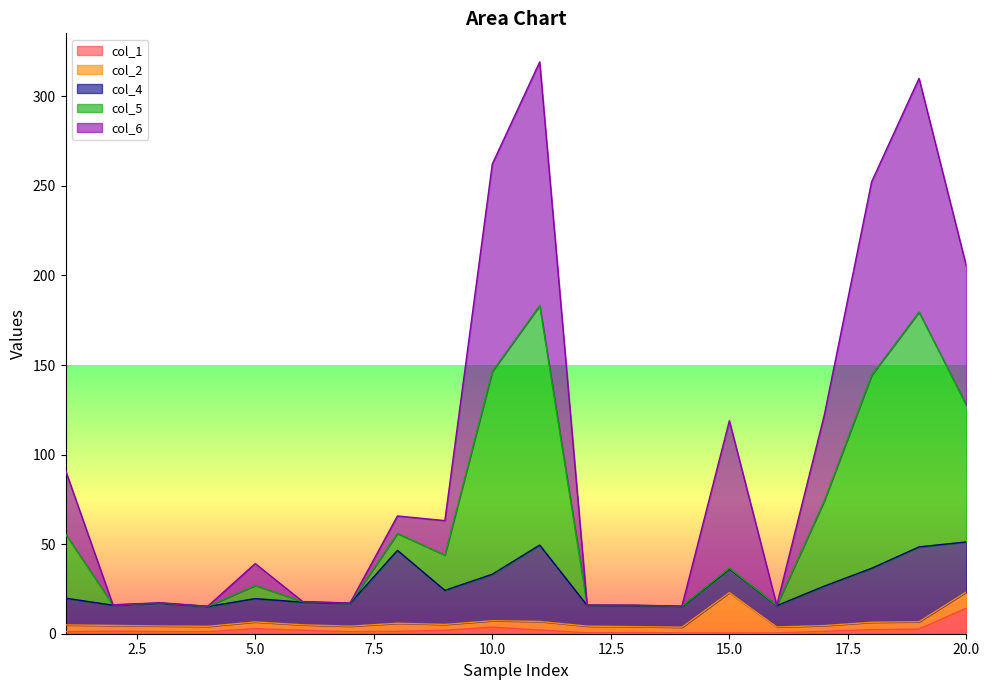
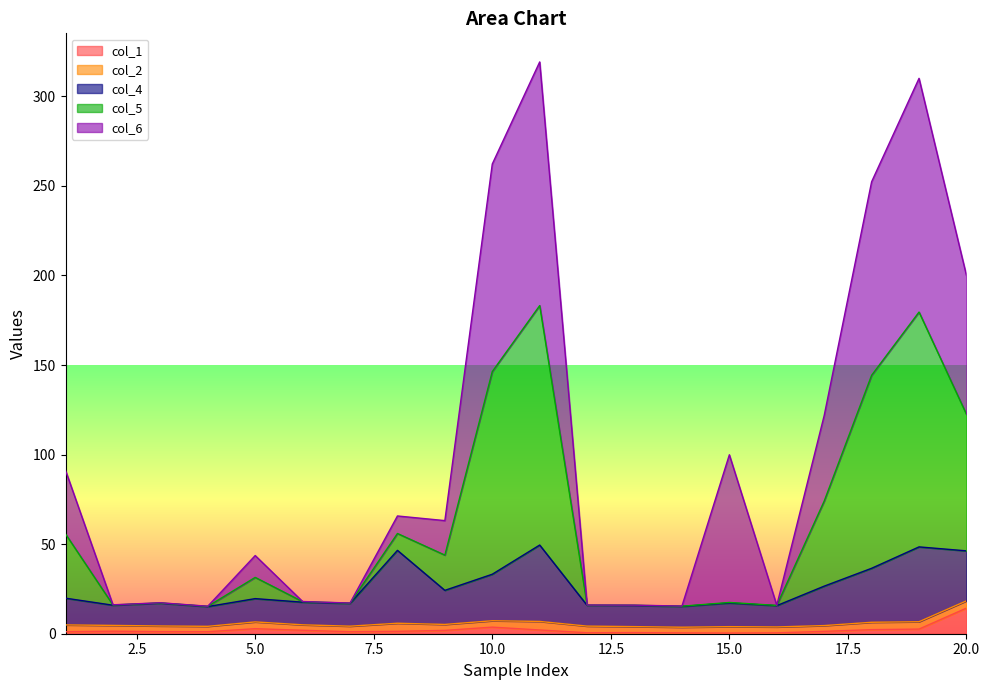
  {
    "col_1": {
      "5.0": 3,
      "10.0": 4,
      "15.0": 0,
      "20.0": 14
    },
    "col_2": {
      "5.0": 4,
      "10.0": 4,
-     "15.0": 23,
-     "20.0": 9
+     "15.0": 4,
+     "20.0": 4
    },
    "col_4": {
      "5.0": 13,
      "10.0": 26,
      "20.0": 28
    },
    "col_5": {
-     "5.0": 7,
+     "5.0": 12,
      "10.0": 113,
      "20.0": 76
    },
    "col_6": {
      "5.0": 12,
      "10.0": 116,
      "15.0": 82,
      "20.0": 78
    }
  }
